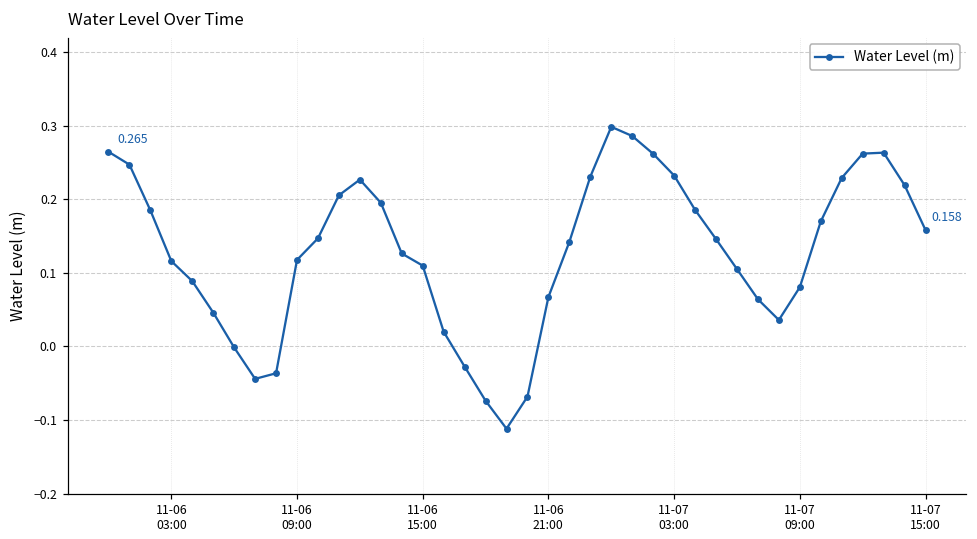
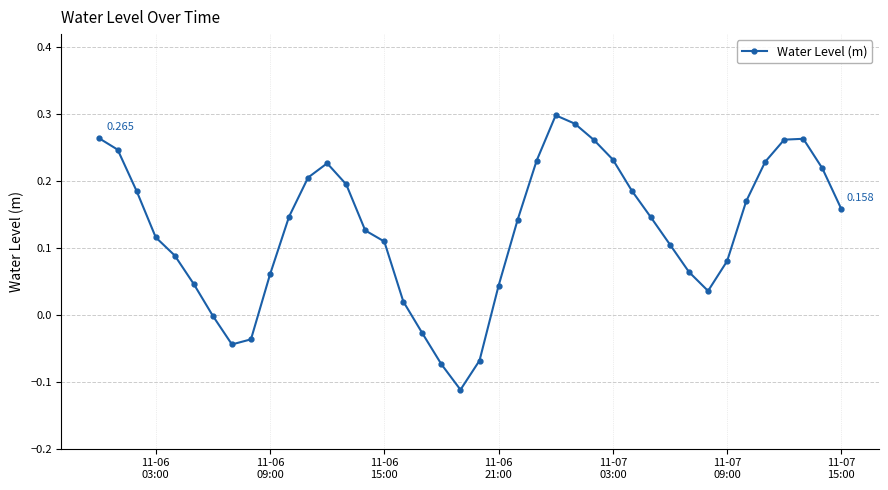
  {
    "11-06 03:00": 0.12,
-   "11-06 09:00": 0.12,
+   "11-06 09:00": 0.06,
    "11-06 15:00": 0.11,
-   "11-06 21:00": 0.07,
+   "11-06 21:00": 0.04,
    "11-07 03:00": 0.23,
    "11-07 09:00": 0.08
  }
